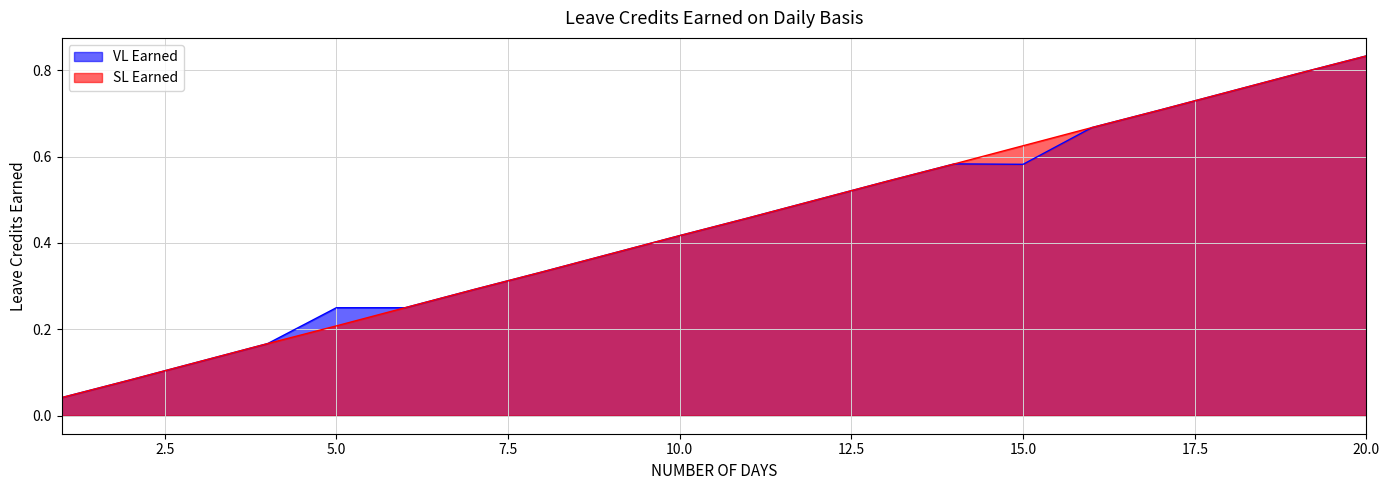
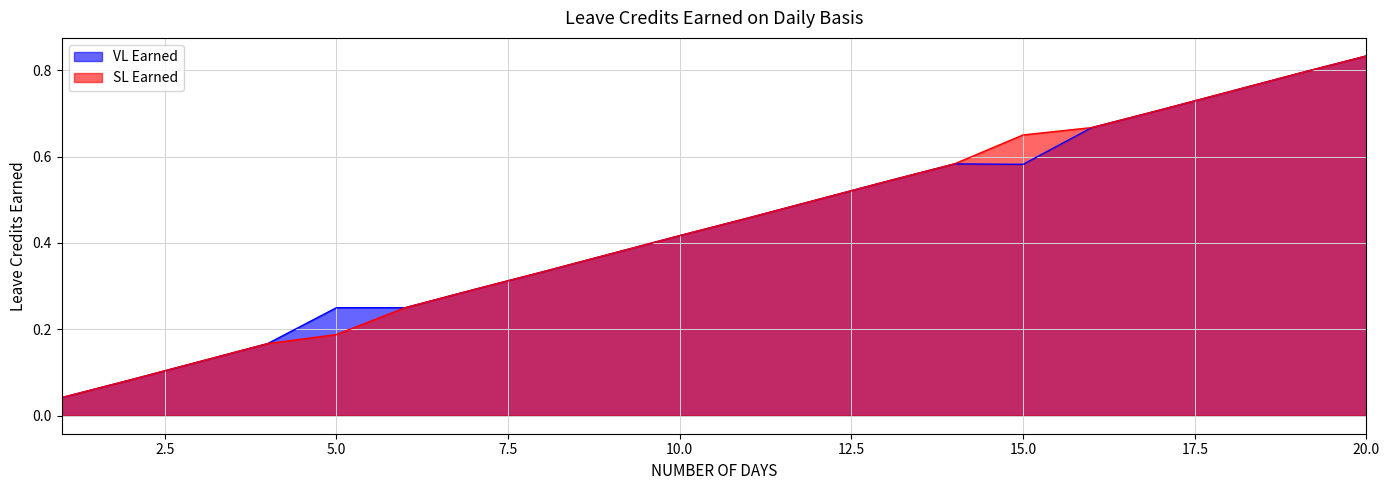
  {
    "VL Earned": {
      "5.0": 0.25,
      "15.0": 0.58
    },
    "SL Earned": {
-     "5.0": 0.21,
-     "15.0": 0.63
+     "5.0": 0.19,
+     "15.0": 0.65
    }
  }
